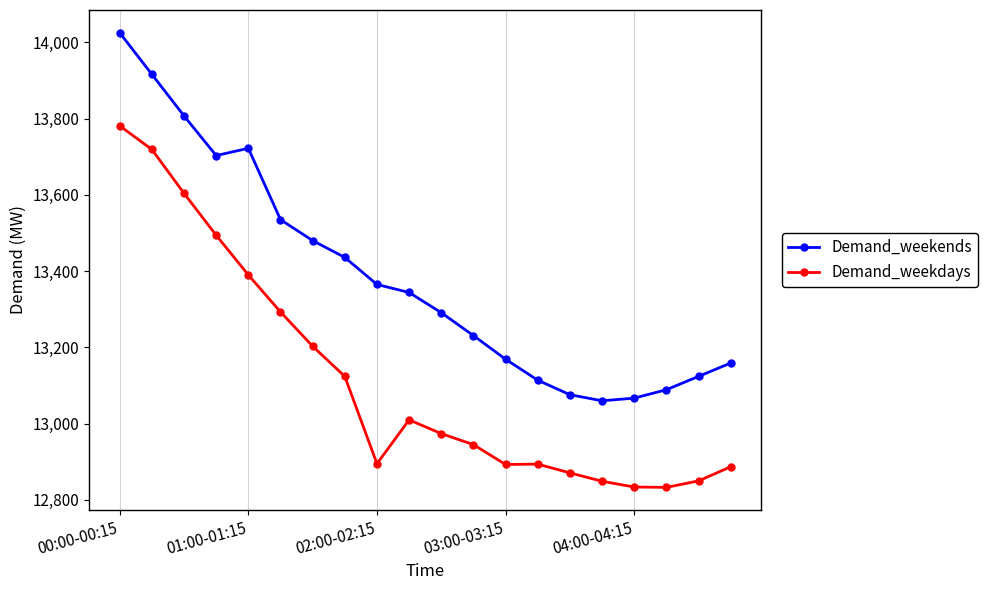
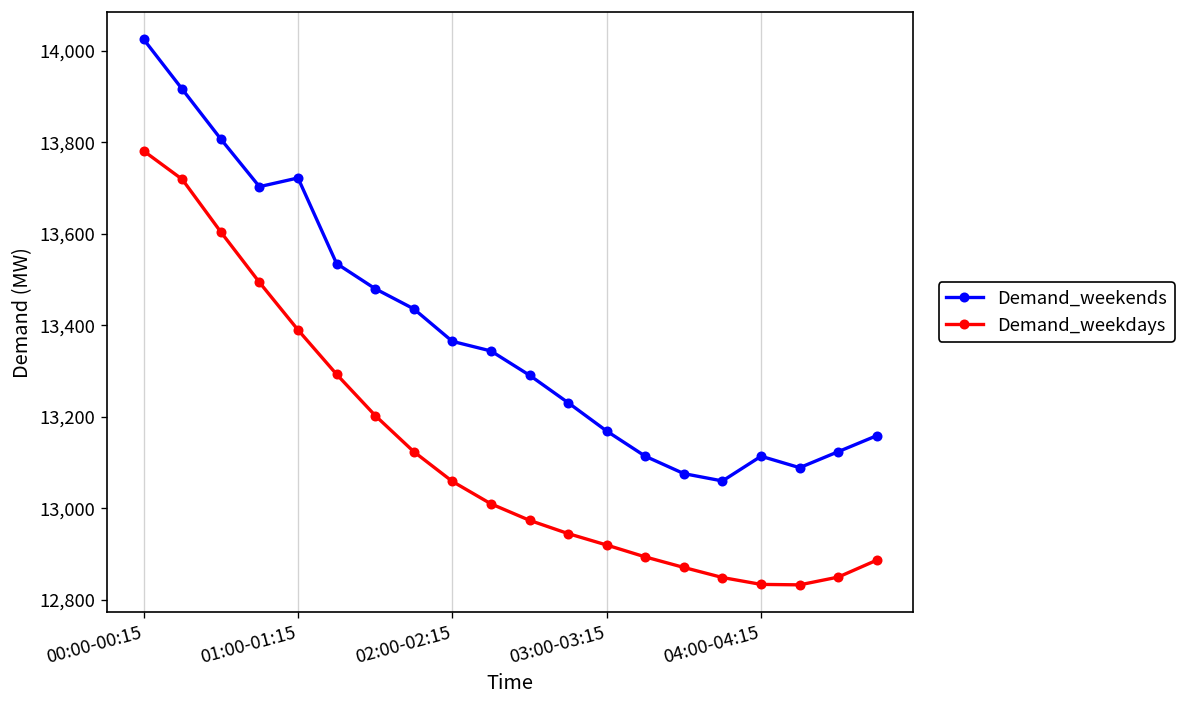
  {
    "Demand_weekends": {
      "00:00-00:15": "14,030",
      "01:00-01:15": "13,720",
      "02:00-02:15": "13,370",
      "03:00-03:15": "13,170",
-     "04:00-04:15": "13,070"
+     "04:00-04:15": "13,110"
    },
    "Demand_weekdays": {
      "00:00-00:15": "13,780",
      "01:00-01:15": "13,390",
-     "02:00-02:15": "12,900",
-     "03:00-03:15": "12,890",
+     "02:00-02:15": "13,060",
+     "03:00-03:15": "12,920",
      "04:00-04:15": "12,830"
    }
  }
